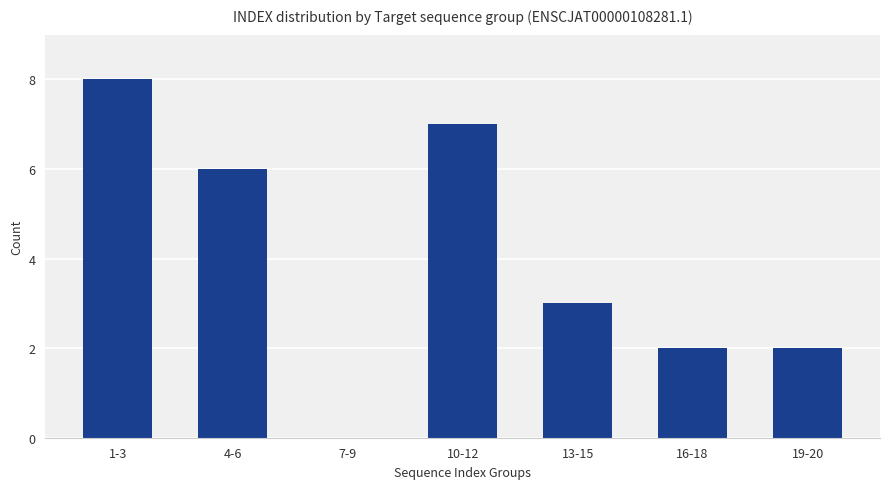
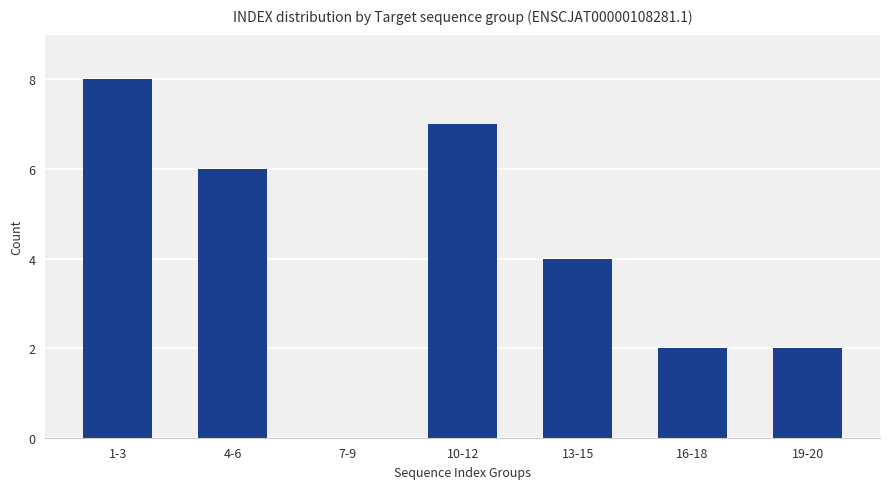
  {
    "1-3": 8,
    "4-6": 6,
    "7-9": 0,
    "10-12": 7,
-   "13-15": 3,
+   "13-15": 4,
    "16-18": 2,
    "19-20": 2
  }
